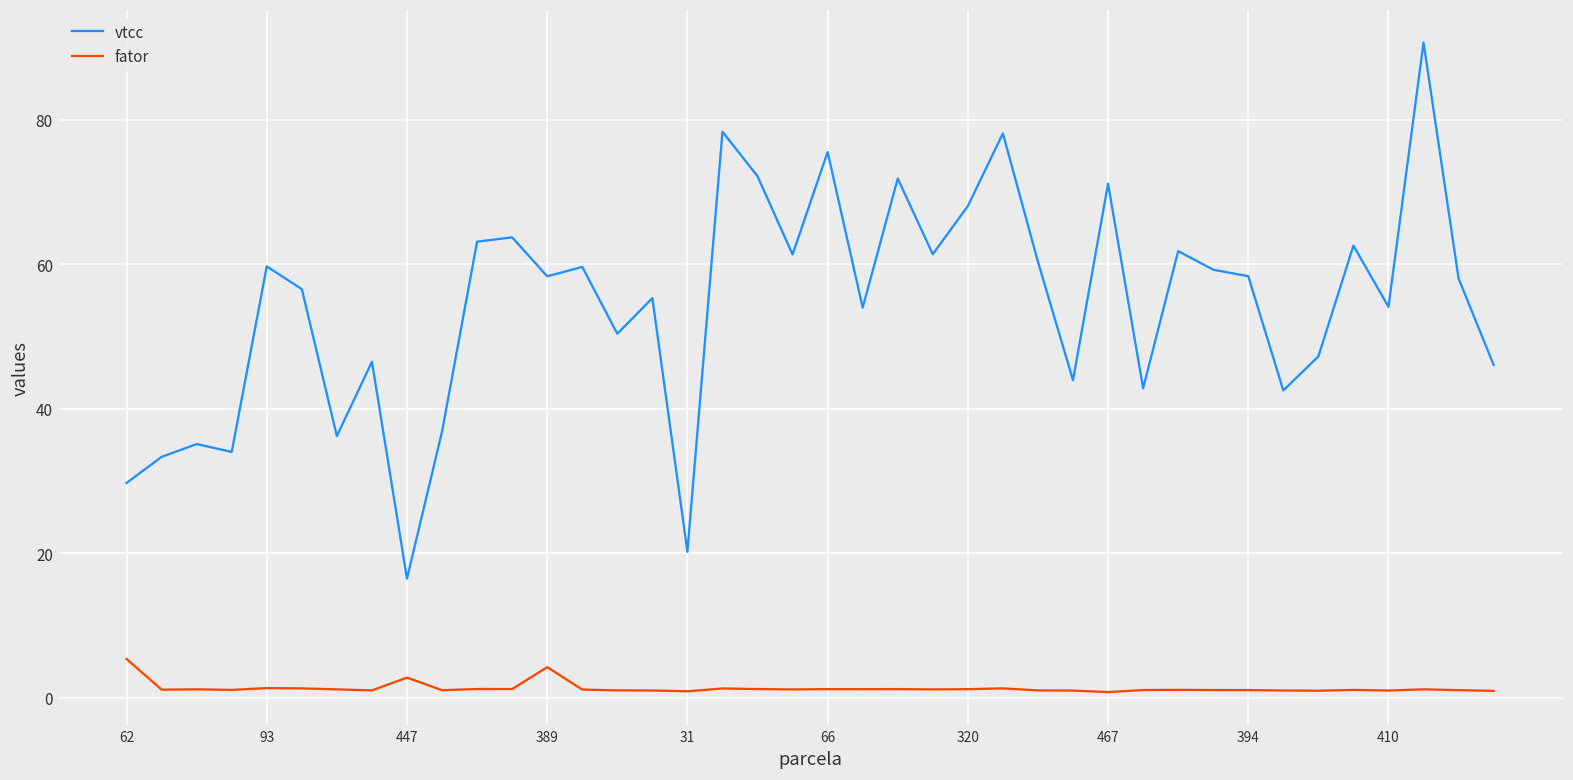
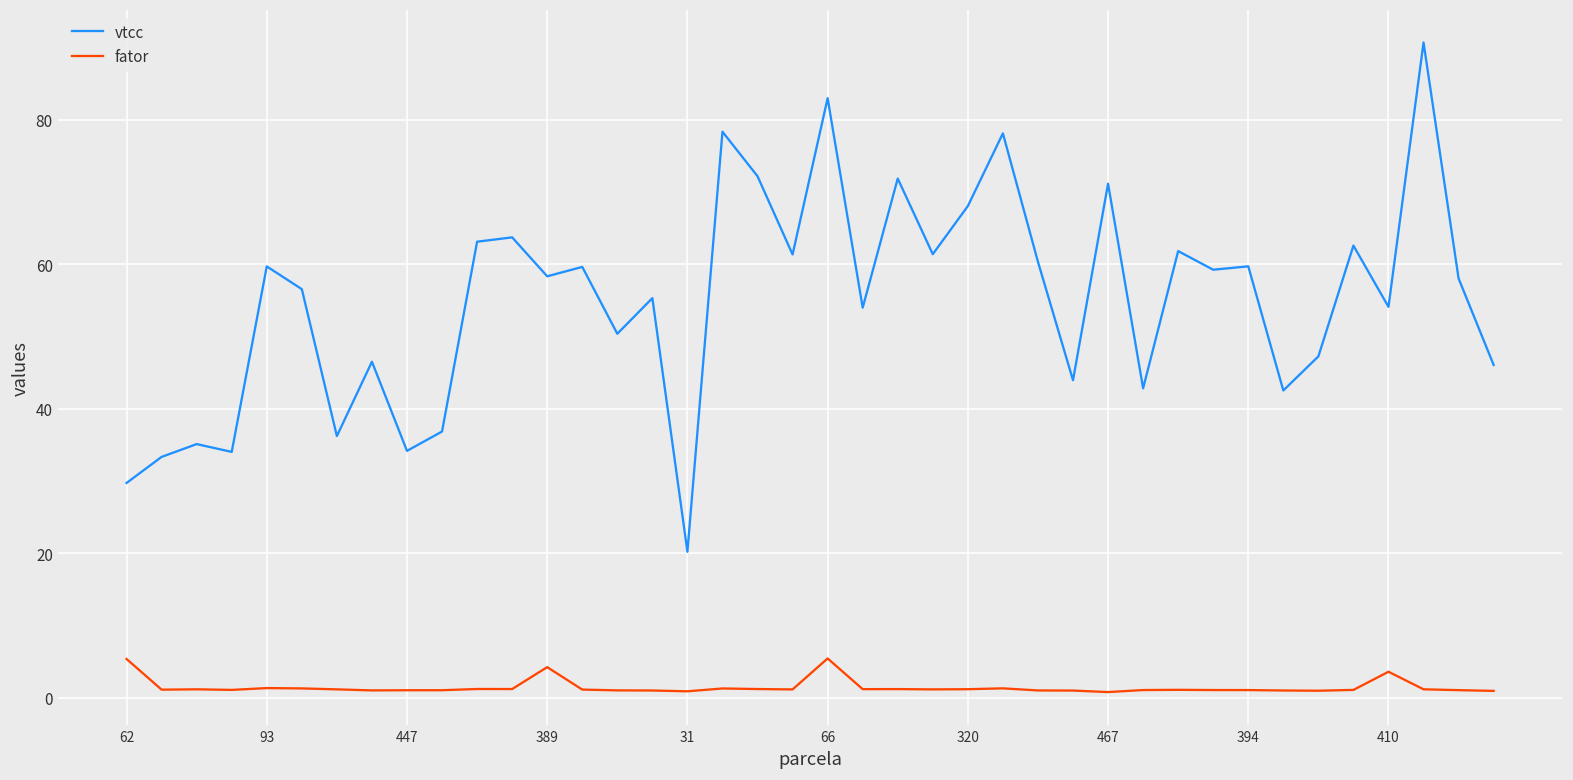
  {
    "vtcc": {
      "62": 30,
      "93": 60,
-     "447": 16,
+     "447": 34,
      "389": 58,
-     "66": 76,
+     "66": 83,
      "320": 68,
      "467": 71,
-     "394": 58,
+     "394": 60,
      "410": 54
    },
    "fator": {
      "62": 5,
      "93": 1,
-     "447": 3,
+     "447": 1,
      "389": 4,
-     "66": 1,
+     "66": 5,
      "320": 1,
      "467": 1,
      "394": 1,
-     "410": 1
+     "410": 4
    }
  }
